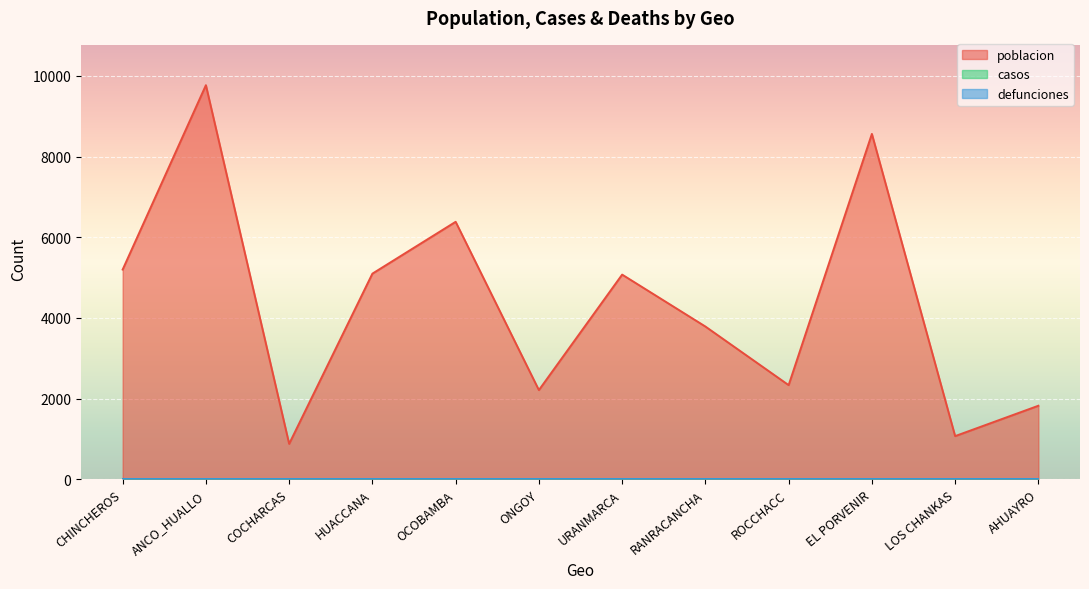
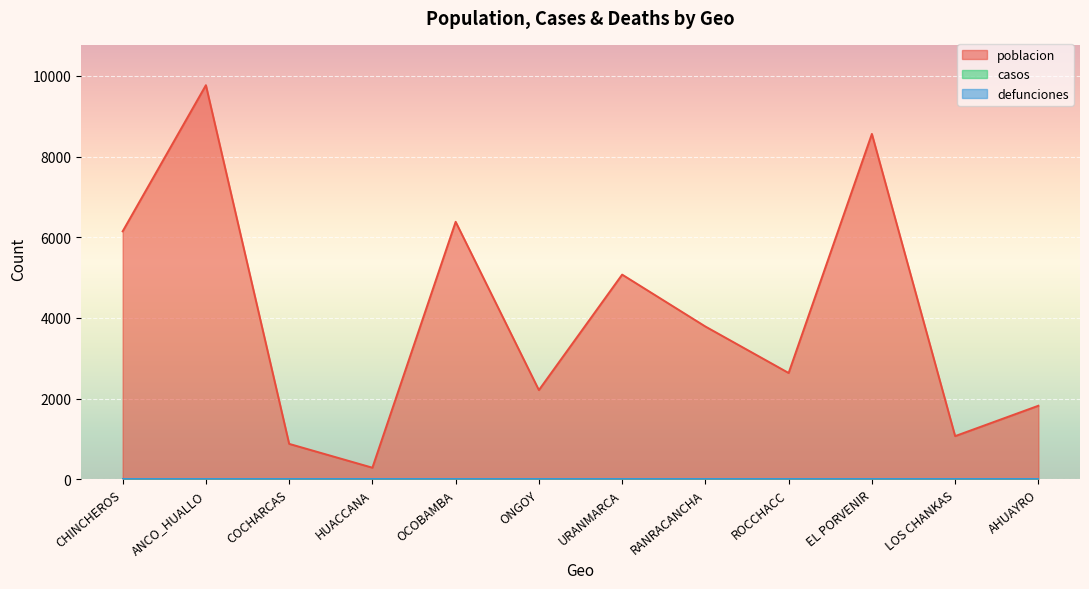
  {
    "poblacion": {
-     "CHINCHEROS": 5200,
+     "CHINCHEROS": 6100,
      "ANCO_HUALLO": 9800,
      "COCHARCAS": 900,
-     "HUACCANA": 5100,
+     "HUACCANA": 300,
      "OCOBAMBA": 6400,
      "ONGOY": 2200,
      "URANMARCA": 5100,
      "RANRACANCHA": 3800,
-     "ROCCHACC": 2300,
+     "ROCCHACC": 2600,
      "EL PORVENIR": 8600,
      "LOS CHANKAS": 1100,
      "AHUAYRO": 1800
    },
    "defunciones": {
      "CHINCHEROS": 0,
      "ANCO_HUALLO": 0,
      "COCHARCAS": 0,
      "HUACCANA": 0,
      "OCOBAMBA": 0,
      "ONGOY": 0,
      "URANMARCA": 0,
      "RANRACANCHA": 0,
      "ROCCHACC": 0,
      "EL PORVENIR": 0,
      "LOS CHANKAS": 0,
      "AHUAYRO": 0
    }
  }
